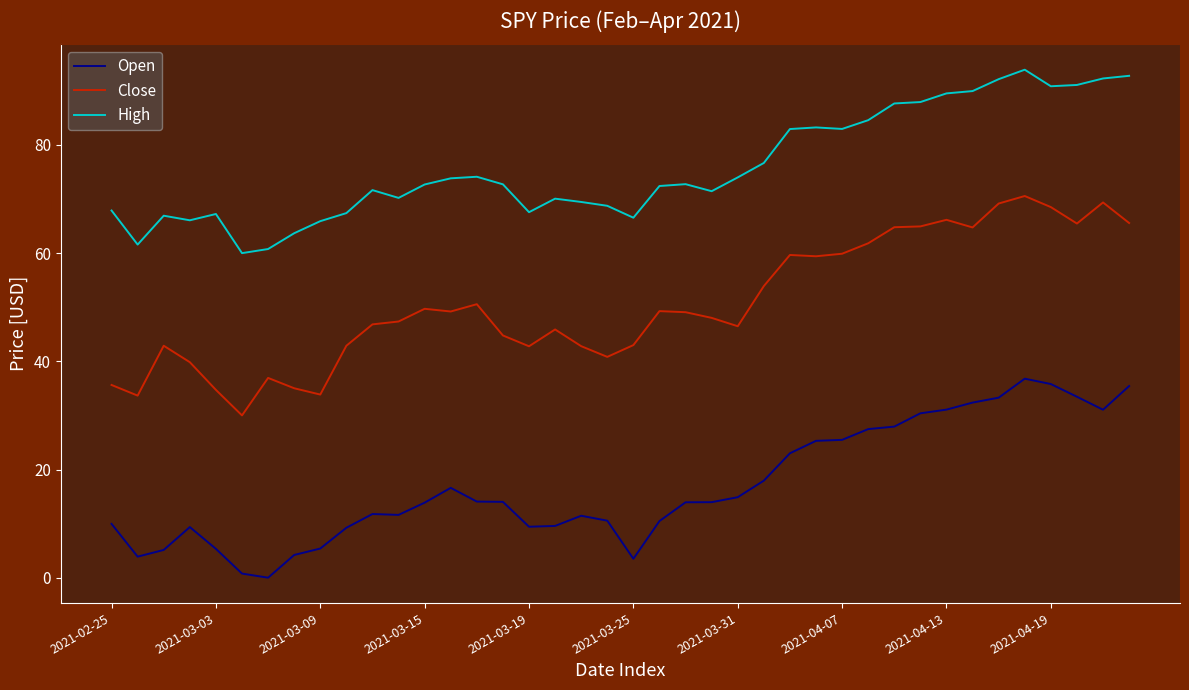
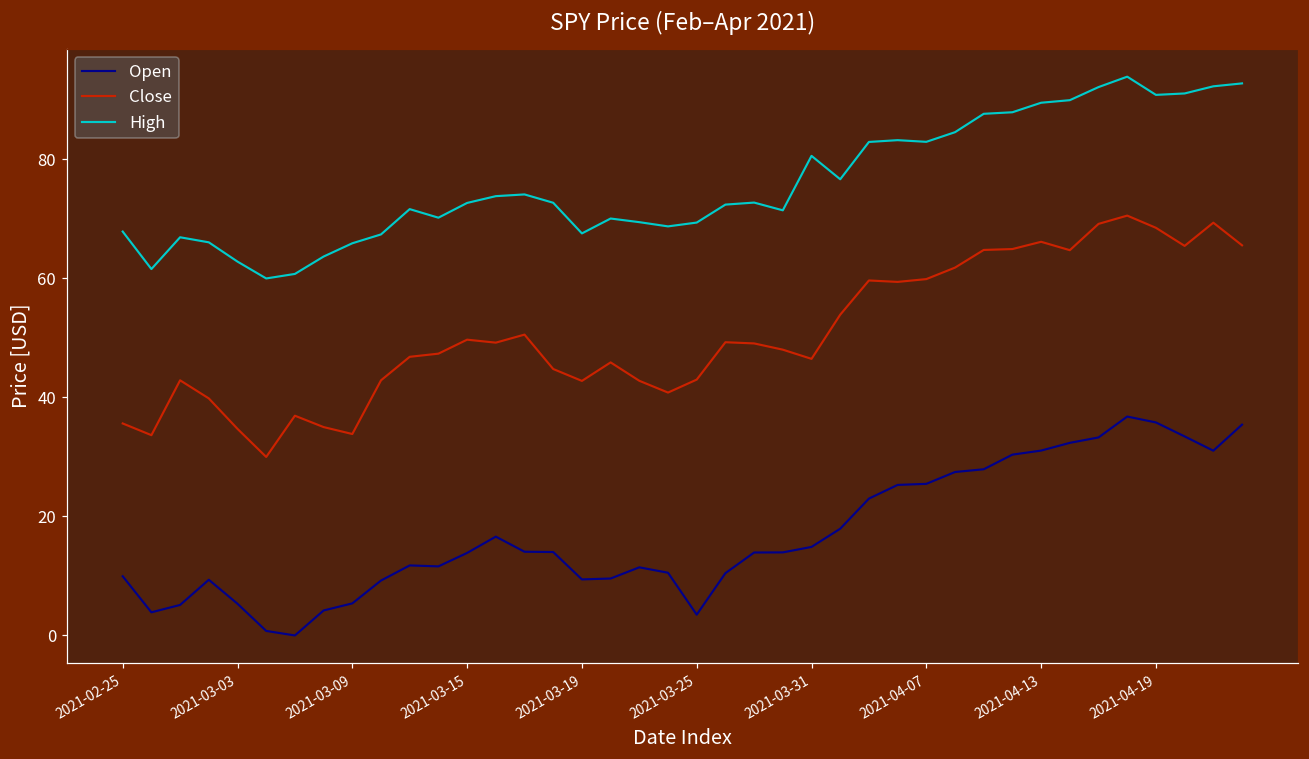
  {
    "Open": {
      "2021-02-25": 10,
      "2021-03-03": 5,
      "2021-03-09": 5,
      "2021-03-15": 14,
      "2021-03-19": 9,
      "2021-03-25": 3,
      "2021-03-31": 15,
      "2021-04-07": 25,
      "2021-04-13": 31,
      "2021-04-19": 36
    },
    "Close": {
      "2021-02-25": 36,
      "2021-03-03": 35,
      "2021-03-09": 34,
      "2021-03-15": 50,
      "2021-03-19": 43,
      "2021-03-25": 43,
      "2021-03-31": 46,
      "2021-04-07": 60,
      "2021-04-13": 66,
      "2021-04-19": 69
    },
    "High": {
      "2021-02-25": 68,
-     "2021-03-03": 67,
+     "2021-03-03": 63,
      "2021-03-09": 66,
      "2021-03-15": 73,
      "2021-03-19": 68,
-     "2021-03-25": 67,
-     "2021-03-31": 74,
+     "2021-03-25": 69,
+     "2021-03-31": 81,
      "2021-04-07": 83,
      "2021-04-13": 90,
      "2021-04-19": 91
    }
  }
